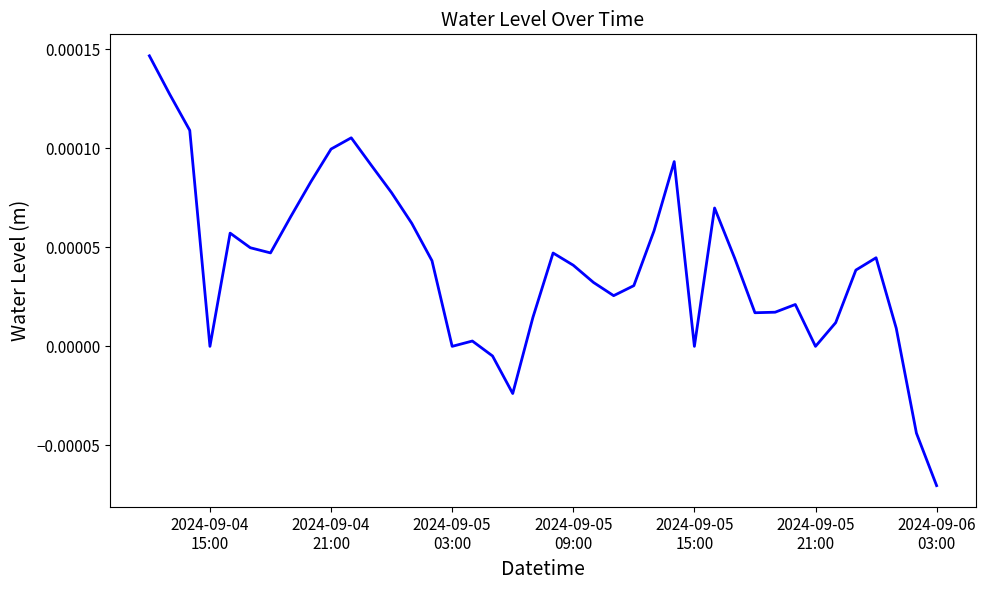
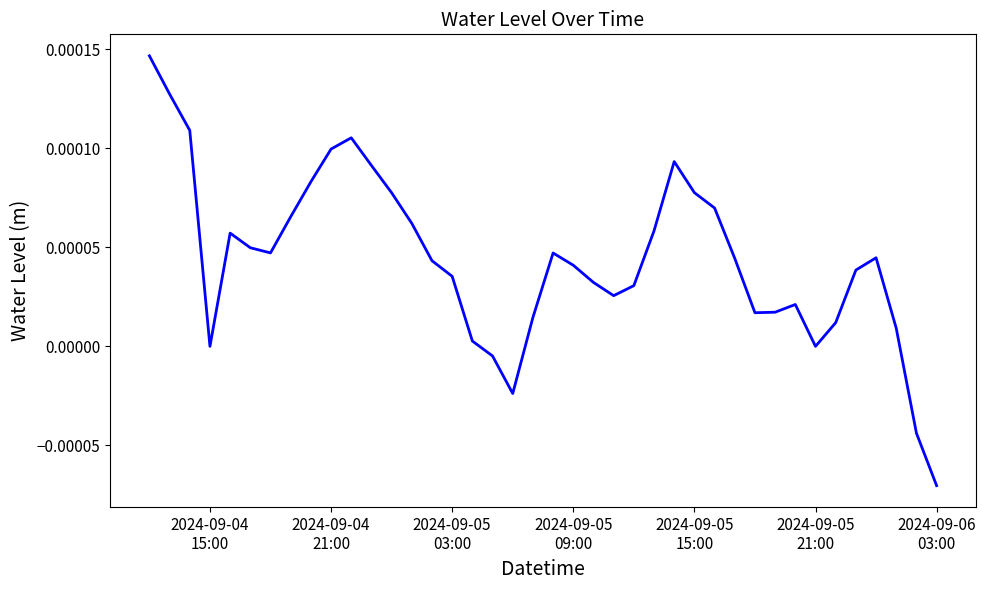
  {
    "2024-09-04 15:00": 0.00000,
    "2024-09-04 21:00": 0.00010,
-   "2024-09-05 03:00": 0.00000,
+   "2024-09-05 03:00": 0.00004,
    "2024-09-05 09:00": 0.00004,
-   "2024-09-05 15:00": 0.0000,
+   "2024-09-05 15:00": 0.0001,
    "2024-09-05 21:00": 0.00000,
    "2024-09-06 03:00": -0.00007
  }
